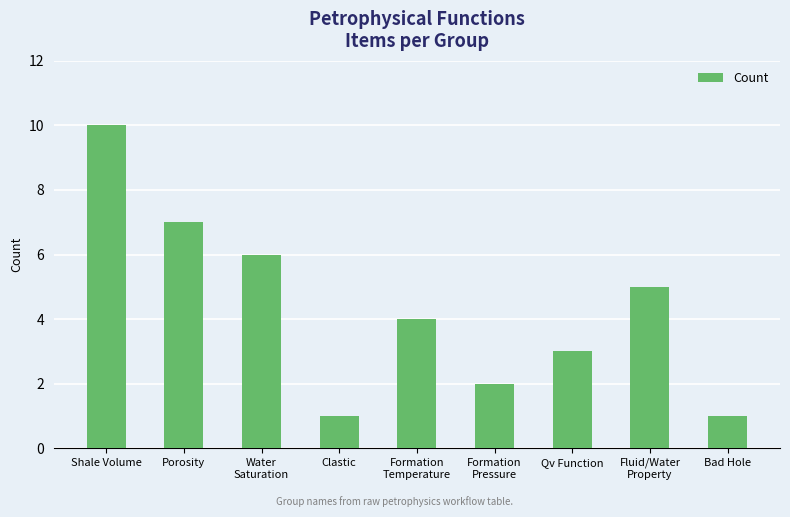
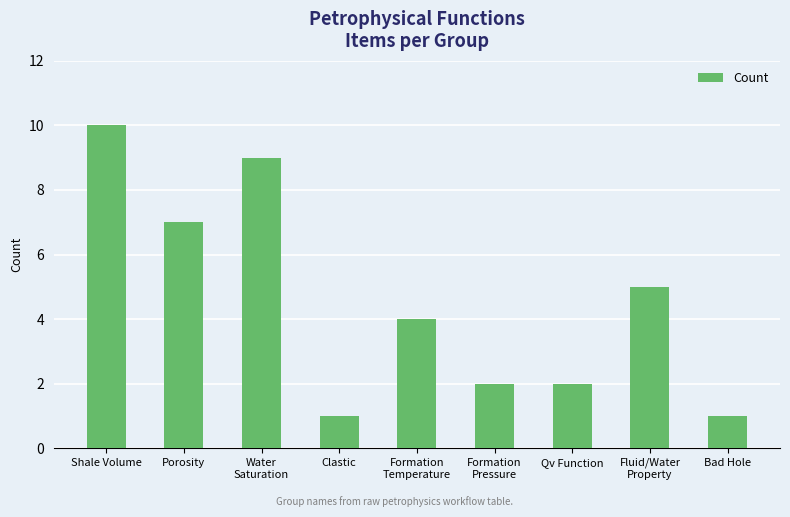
  {
    "Shale Volume": 10,
    "Porosity": 7,
-   "Water Saturation": 6,
+   "Water Saturation": 9,
    "Clastic": 1,
    "Formation Temperature": 4,
    "Formation Pressure": 2,
-   "Qv Function": 3,
+   "Qv Function": 2,
    "Fluid/Water Property": 5,
    "Bad Hole": 1
  }
